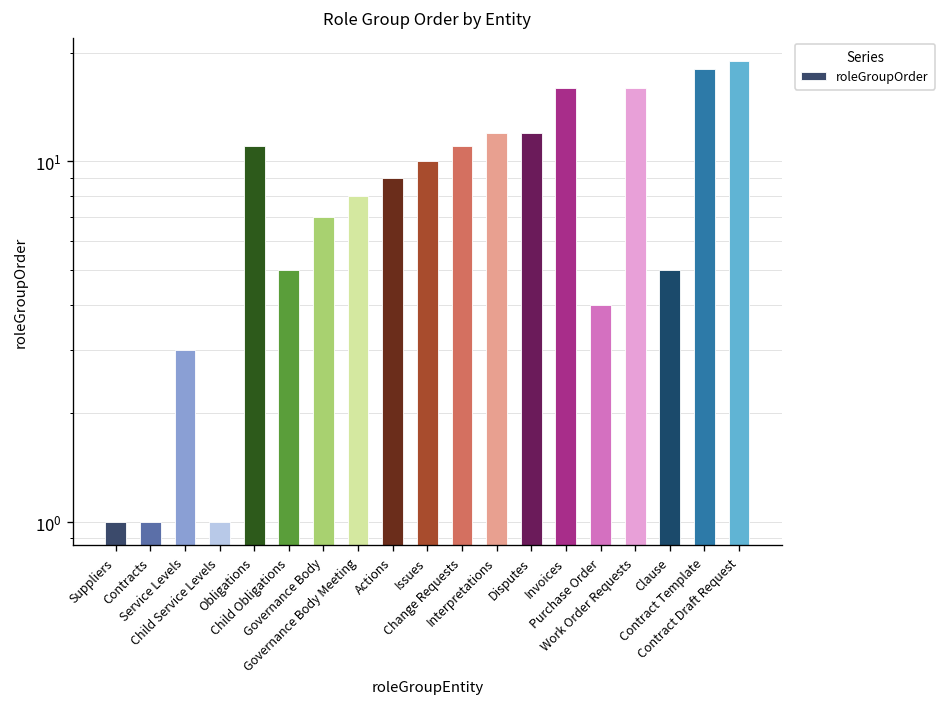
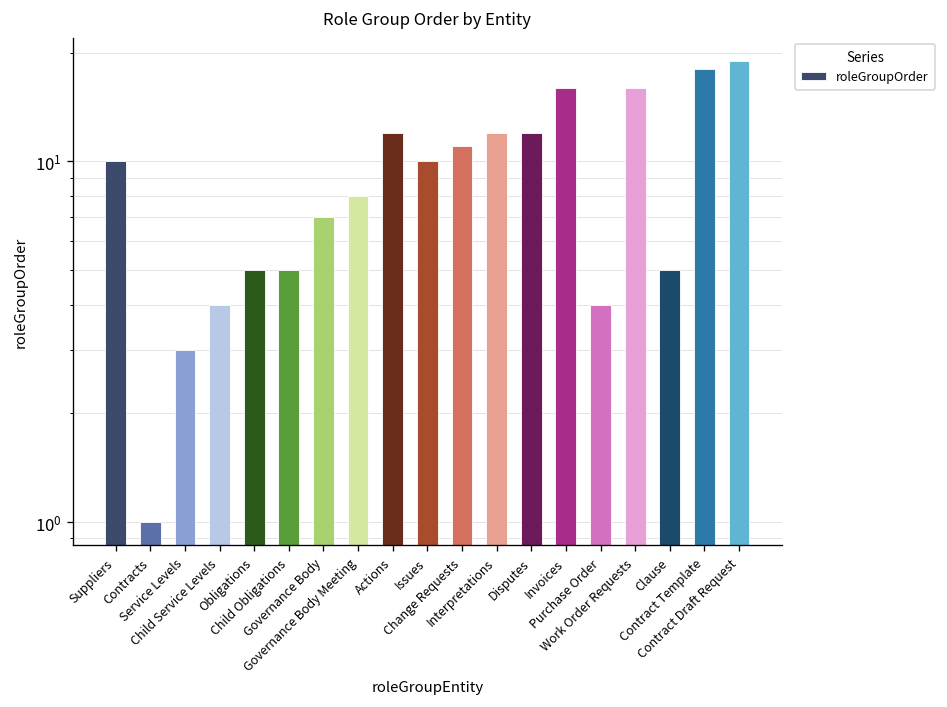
  {
-   "Suppliers": 1,
+   "Suppliers": 10,
    "Contracts": 1,
    "Service Levels": 3,
-   "Child Service Levels": 1,
-   "Obligations": 11,
+   "Child Service Levels": 4,
+   "Obligations": 5,
    "Child Obligations": 5,
    "Governance Body": 7,
    "Governance Body Meeting": 8,
-   "Actions": 9,
+   "Actions": 12,
    "Issues": 10,
    "Change Requests": 11,
    "Interpretations": 12,
    "Disputes": 12,
    "Invoices": 16,
    "Purchase Order": 4,
    "Work Order Requests": 16,
    "Clause": 5,
    "Contract Template": 18,
    "Contract Draft Request": 19
  }
